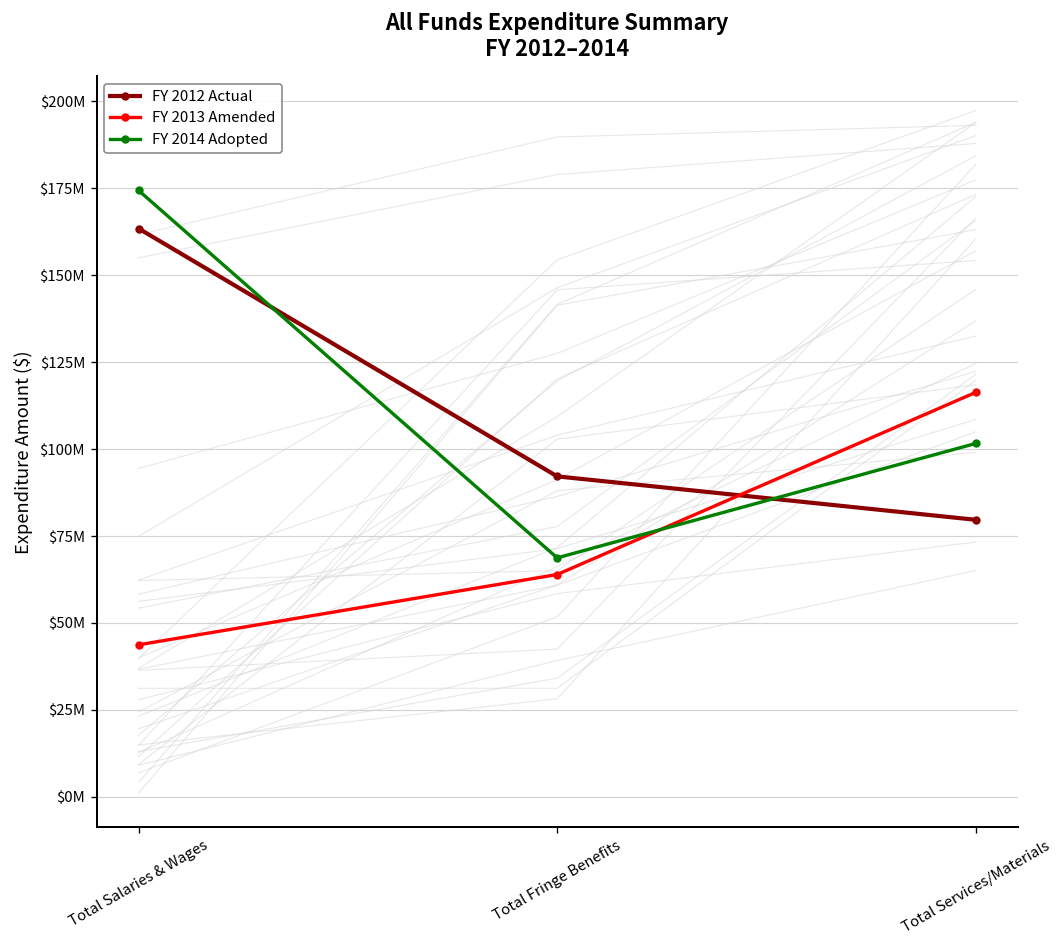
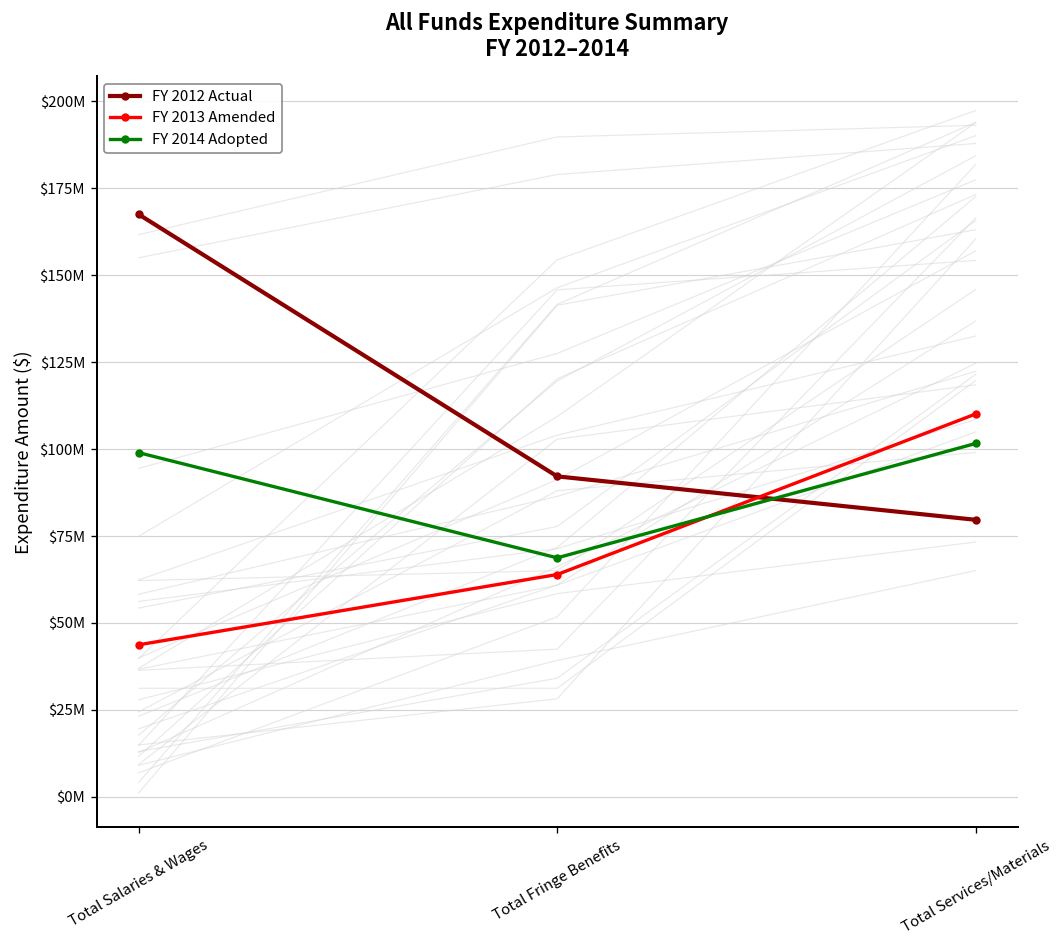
  {
    "FY 2012 Actual": {
-     "Total Salaries & Wages": "$163000000",
+     "Total Salaries & Wages": "$168000000",
      "Total Fringe Benefits": "$92000000",
      "Total Services/Materials": "$80000000"
    },
    "FY 2013 Amended": {
      "Total Salaries & Wages": "$44000000",
      "Total Fringe Benefits": "$64000000",
-     "Total Services/Materials": "$116000000"
+     "Total Services/Materials": "$110000000"
    },
    "FY 2014 Adopted": {
-     "Total Salaries & Wages": "$174000000",
+     "Total Salaries & Wages": "$99000000",
      "Total Fringe Benefits": "$69000000",
      "Total Services/Materials": "$102000000"
    }
  }
